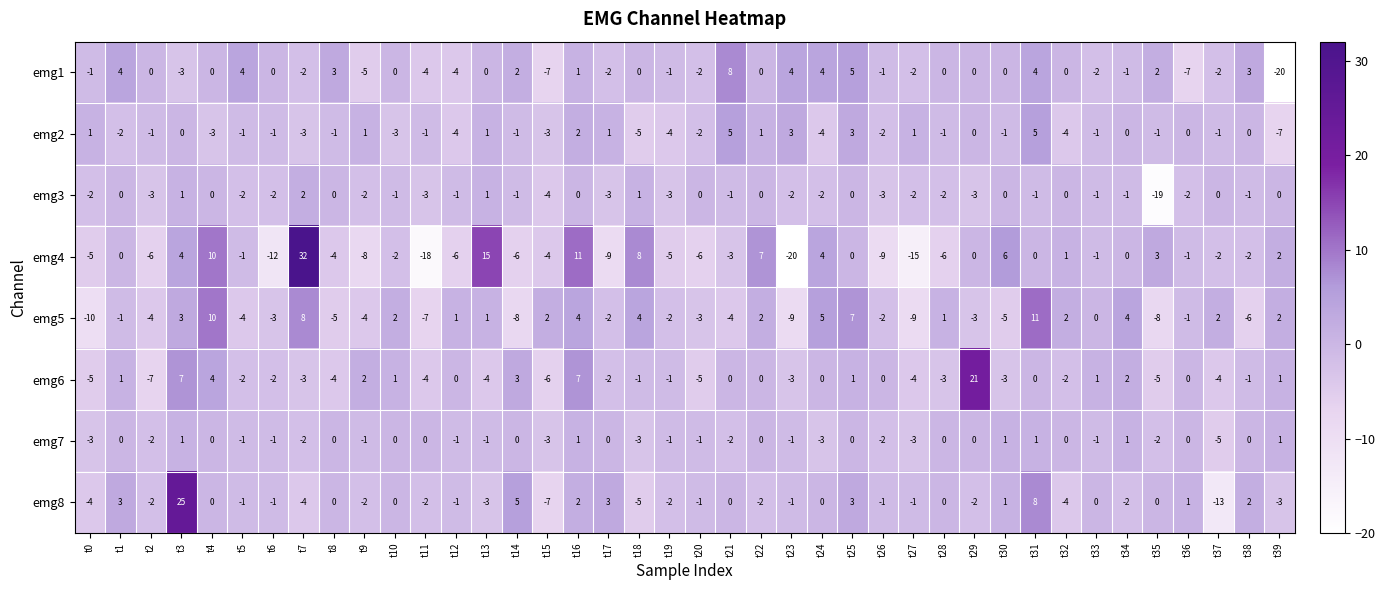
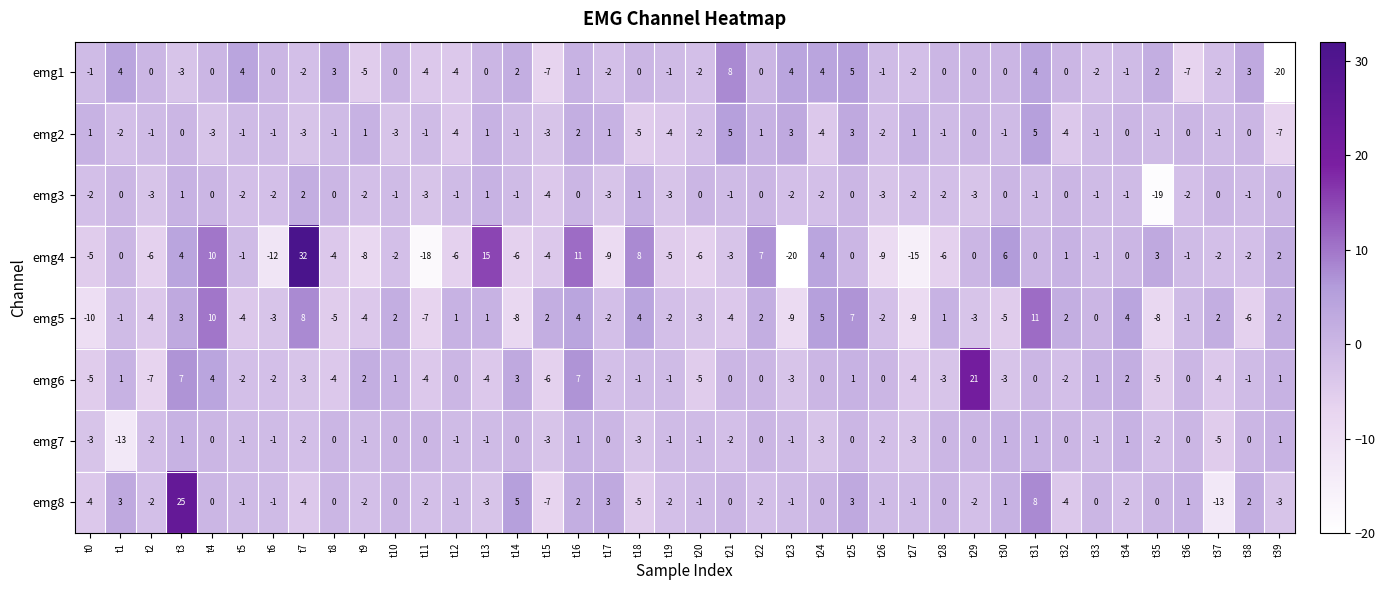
  {
    "emg7": {
      "t0": -3,
-     "t1": 0,
+     "t1": -13,
      "t2": -2,
      "t3": 1,
      "t4": 0,
      "t5": -1,
      "t6": -1,
      "t7": -2,
      "t8": 0,
      "t9": -1,
      "t10": 0,
      "t11": 0,
      "t12": -1,
      "t13": -1,
      "t14": 0,
      "t15": -3,
      "t16": 1,
      "t17": 0,
      "t18": -3,
      "t19": -1,
      "t20": -1,
      "t21": -2,
      "t22": 0,
      "t23": -1,
      "t24": -3,
      "t25": 0,
      "t26": -2,
      "t27": -3,
      "t28": 0,
      "t29": 0,
      "t30": 1,
      "t31": 1,
      "t32": 0,
      "t33": -1,
      "t34": 1,
      "t35": -2,
      "t36": 0,
      "t37": -5,
      "t38": 0,
      "t39": 1
    }
  }
